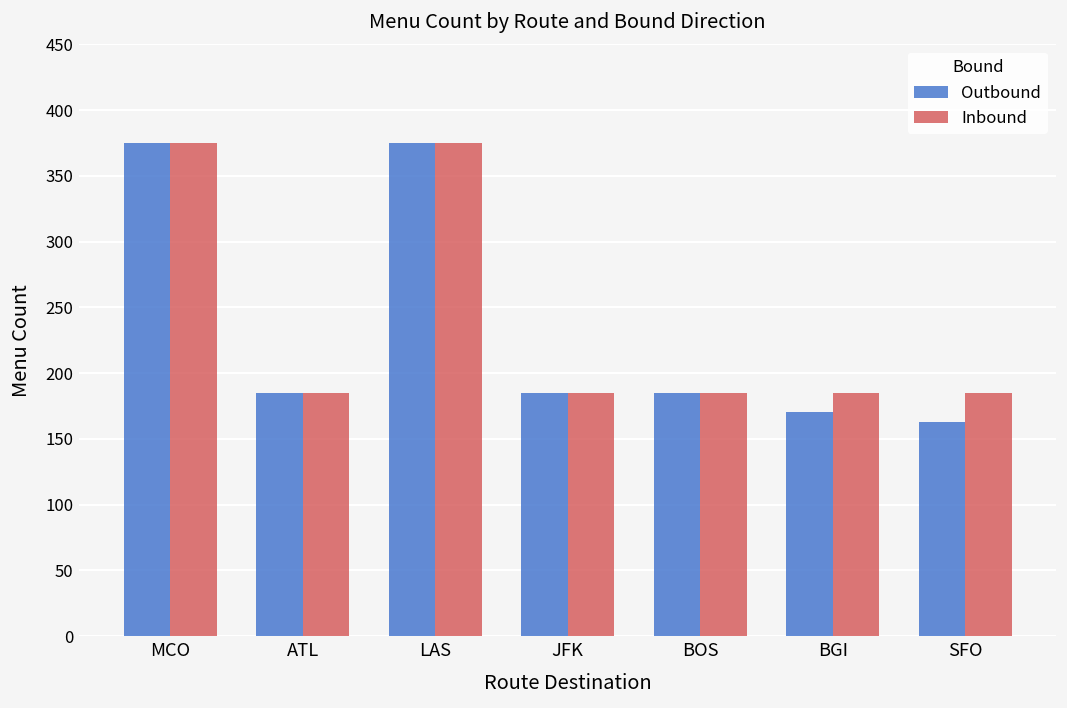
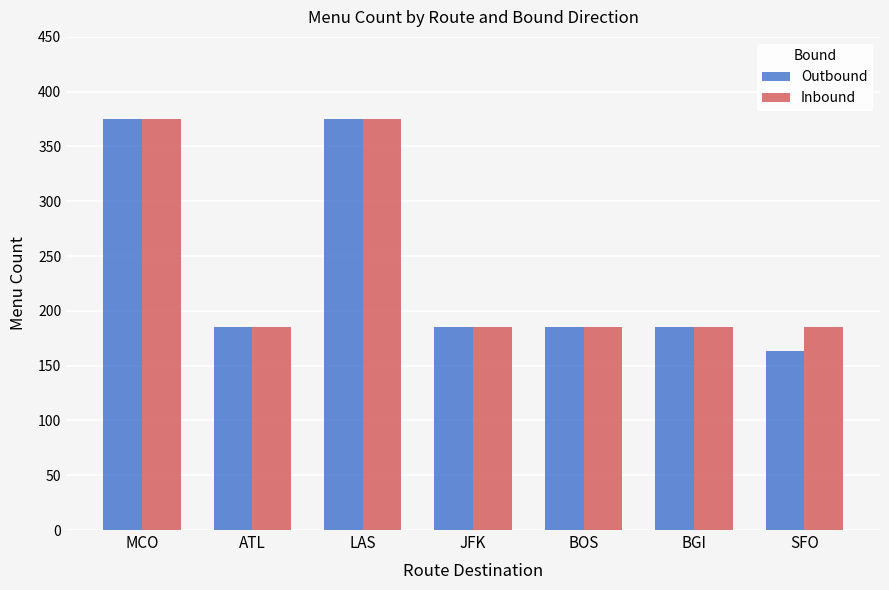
  {
    "Outbound": {
      "MCO": 375,
      "ATL": 185,
      "LAS": 375,
      "JFK": 185,
      "BOS": 185,
-     "BGI": 170,
+     "BGI": 185,
      "SFO": 163
    },
    "Inbound": {
      "MCO": 375,
      "ATL": 185,
      "LAS": 375,
      "JFK": 185,
      "BOS": 185,
      "BGI": 185,
      "SFO": 185
    }
  }
